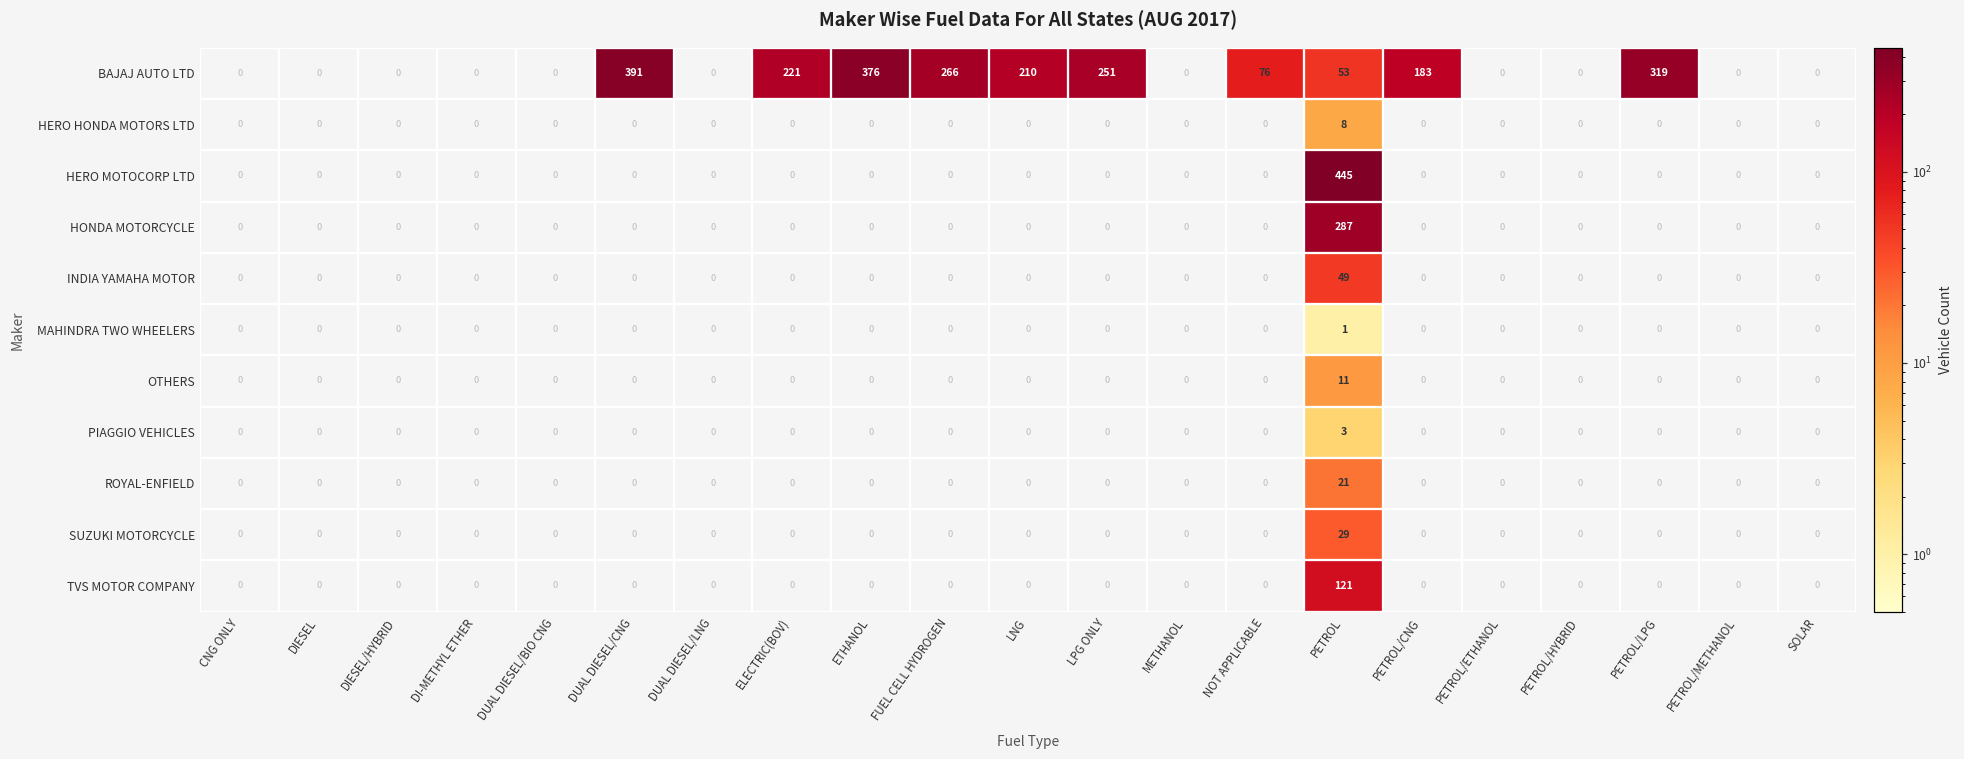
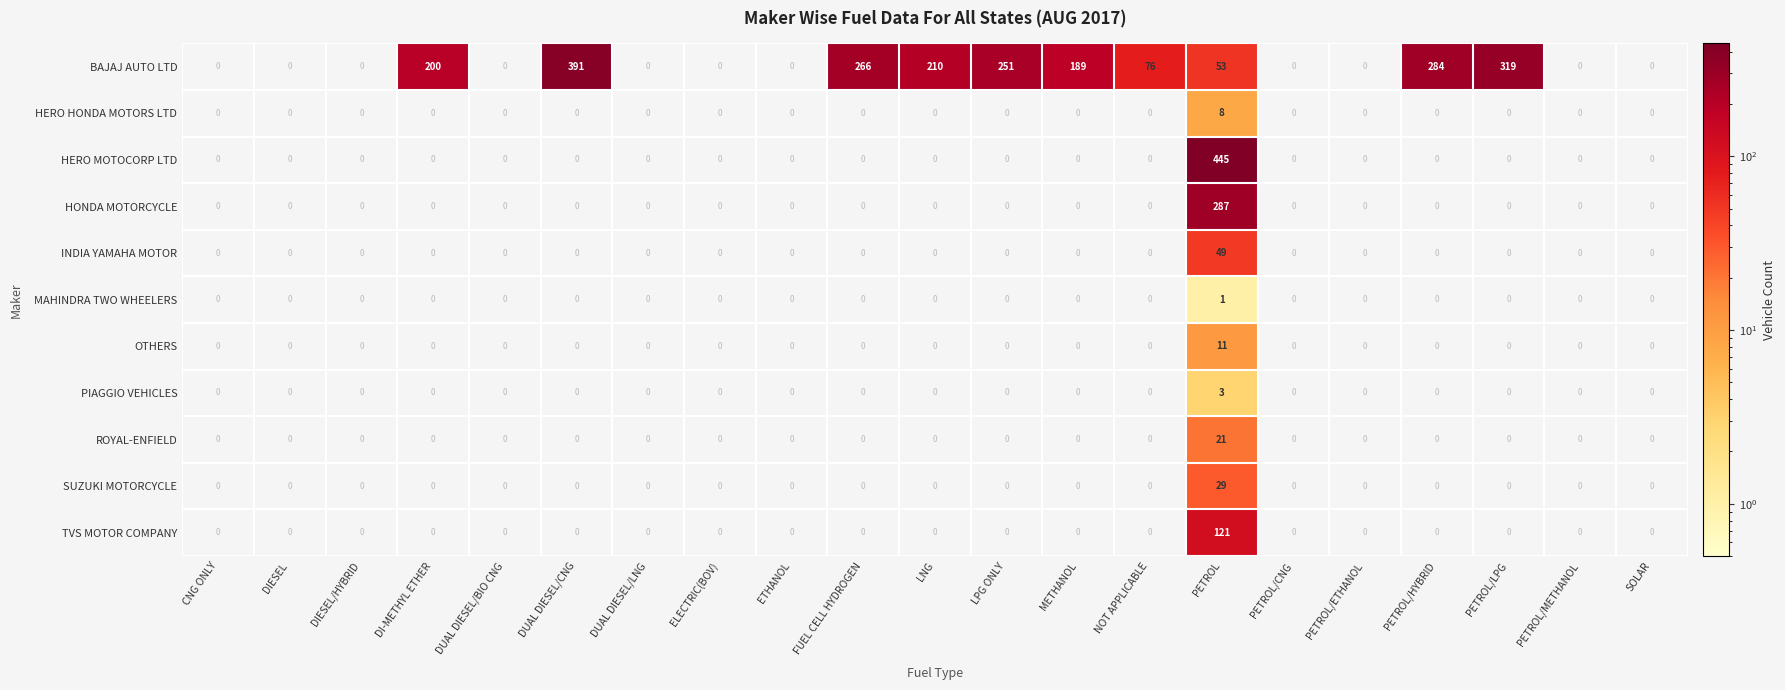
  {
    "BAJAJ AUTO LTD": {
      "CNG ONLY": 0,
      "DIESEL": 0,
      "DIESEL/HYBRID": 0,
-     "DI-METHYL ETHER": 0,
+     "DI-METHYL ETHER": 200,
      "DUAL DIESEL/BIO CNG": 0,
      "DUAL DIESEL/CNG": 391,
      "DUAL DIESEL/LNG": 0,
-     "ELECTRIC(BOV)": 221,
-     "ETHANOL": 376,
+     "ELECTRIC(BOV)": 0,
+     "ETHANOL": 0,
      "FUEL CELL HYDROGEN": 266,
      "LNG": 210,
      "LPG ONLY": 251,
-     "METHANOL": 0,
+     "METHANOL": 189,
      "NOT APPLICABLE": 76,
      "PETROL": 53,
-     "PETROL/CNG": 183,
+     "PETROL/CNG": 0,
      "PETROL/ETHANOL": 0,
-     "PETROL/HYBRID": 0,
+     "PETROL/HYBRID": 284,
      "PETROL/LPG": 319,
      "PETROL/METHANOL": 0,
      "SOLAR": 0
    }
  }
